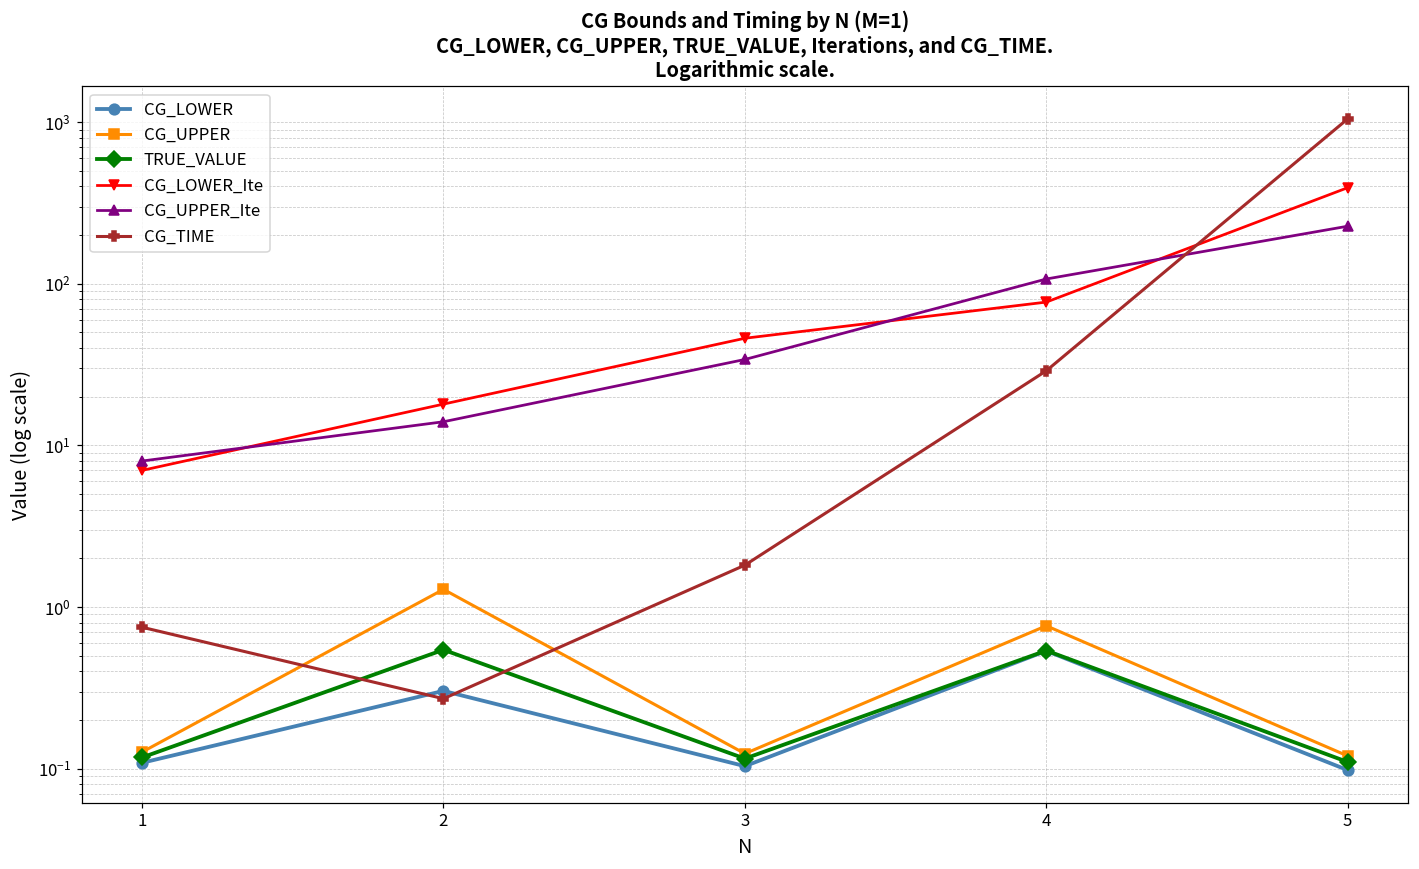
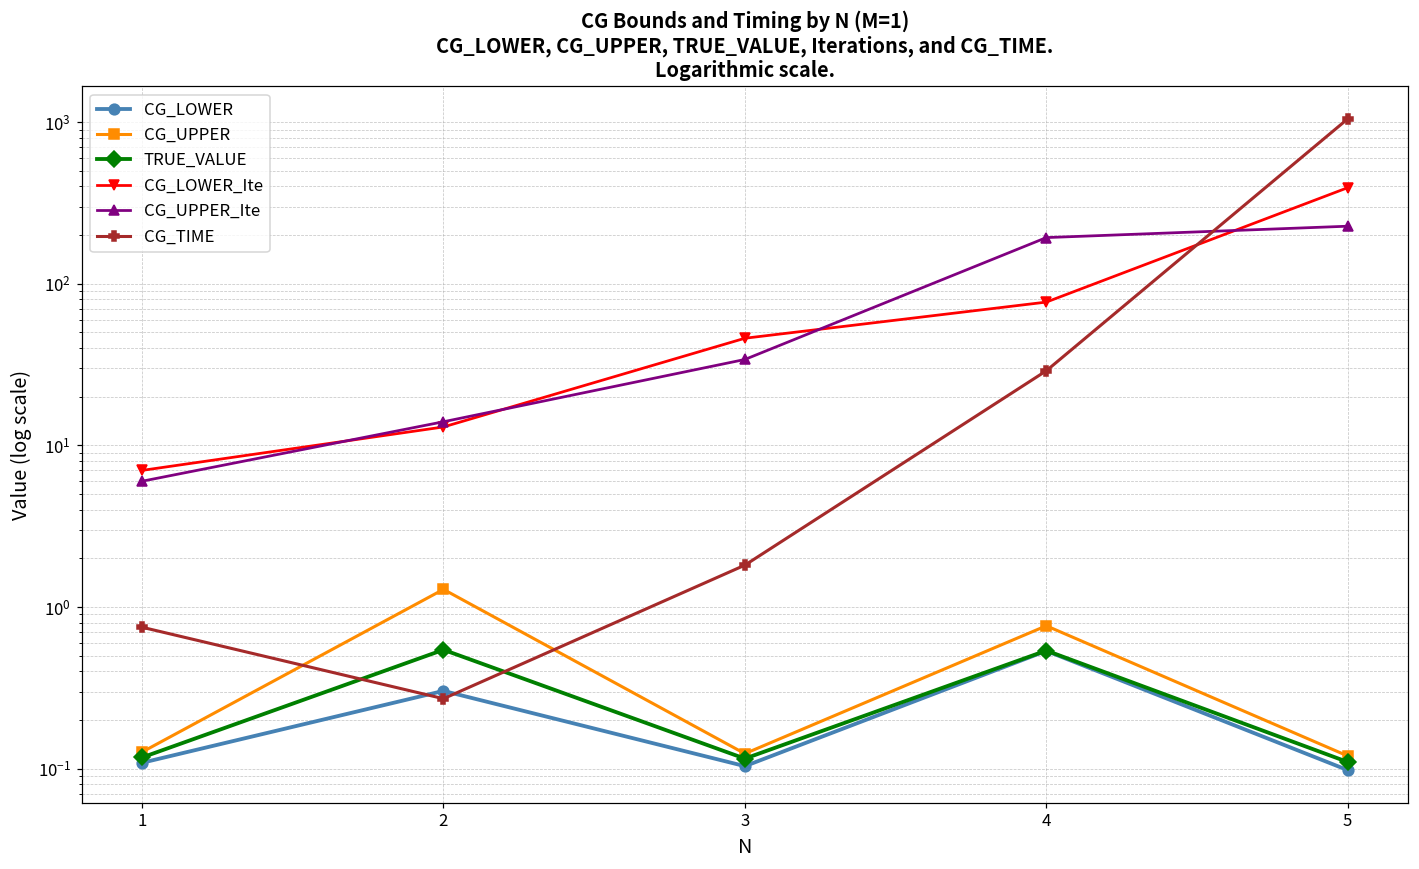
  {
    "CG_LOWER": {
      "1": 0.11,
      "2": 0.30,
      "3": 0.10,
      "5": 0.10
    },
    "CG_UPPER": {
      "1": 0.13,
      "2": 1.3,
      "3": 0.12,
      "4": 0.8,
      "5": 0.12
    },
    "TRUE_VALUE": {
      "1": 0.12,
      "2": 0.54,
      "3": 0.12,
      "5": 0.11
    },
    "CG_LOWER_Ite": {
      "1": 7,
-     "2": 18,
+     "2": 13,
      "3": 46,
      "4": 80,
      "5": 390
    },
    "CG_UPPER_Ite": {
-     "1": 8,
+     "1": 6,
      "2": 14,
      "3": 34,
-     "4": 110,
+     "4": 190,
      "5": 230
    },
    "CG_TIME": {
      "1": 0.7,
      "2": 0.27,
      "3": 1.8,
      "4": 29,
      "5": 1000
    }
  }
